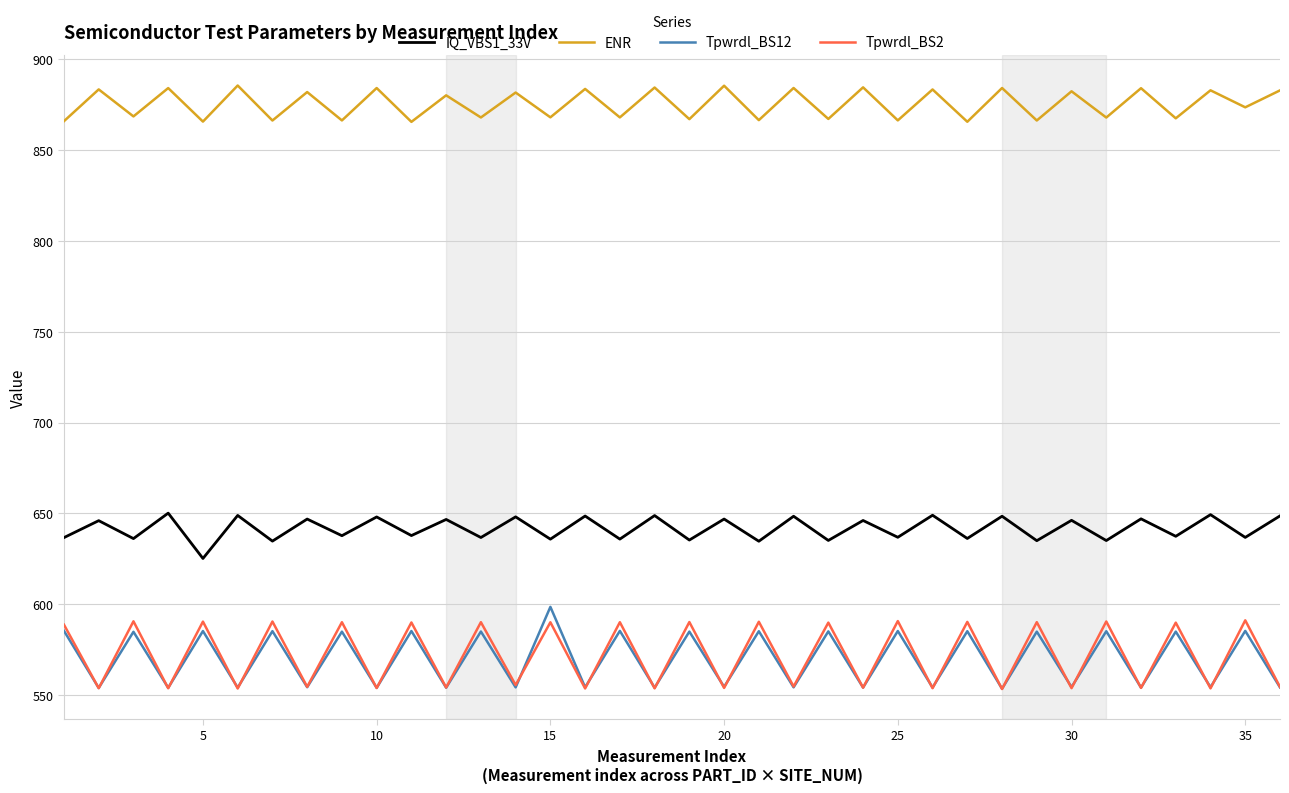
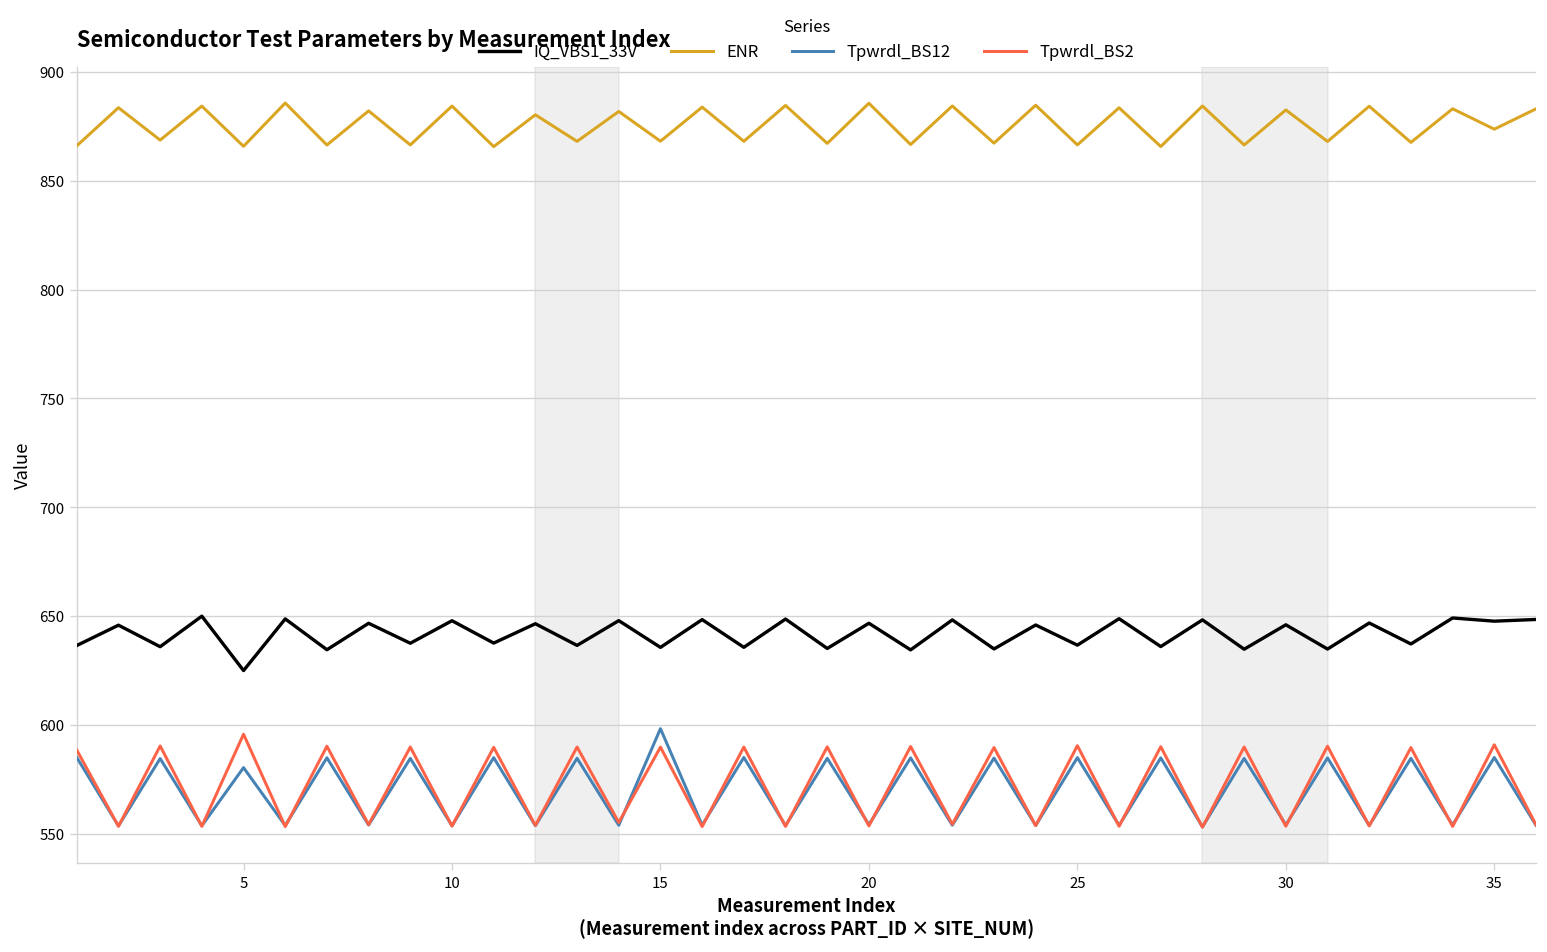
  {
    "IQ_VBS1_33V": {
      "5": 625,
      "10": 648,
      "15": 636,
      "20": 647,
      "25": 637,
      "30": 646,
-     "35": 637
+     "35": 648
    },
    "ENR": {
      "5": 866,
      "10": 884,
      "15": 868,
      "20": 886,
      "25": 866,
      "30": 882,
      "35": 874
    },
    "Tpwrdl_BS12": {
-     "5": 585,
+     "5": 581,
      "15": 598,
      "25": 585,
      "35": 585
    },
    "Tpwrdl_BS2": {
-     "5": 590,
+     "5": 596,
      "15": 590,
      "25": 591,
      "35": 591
    }
  }
